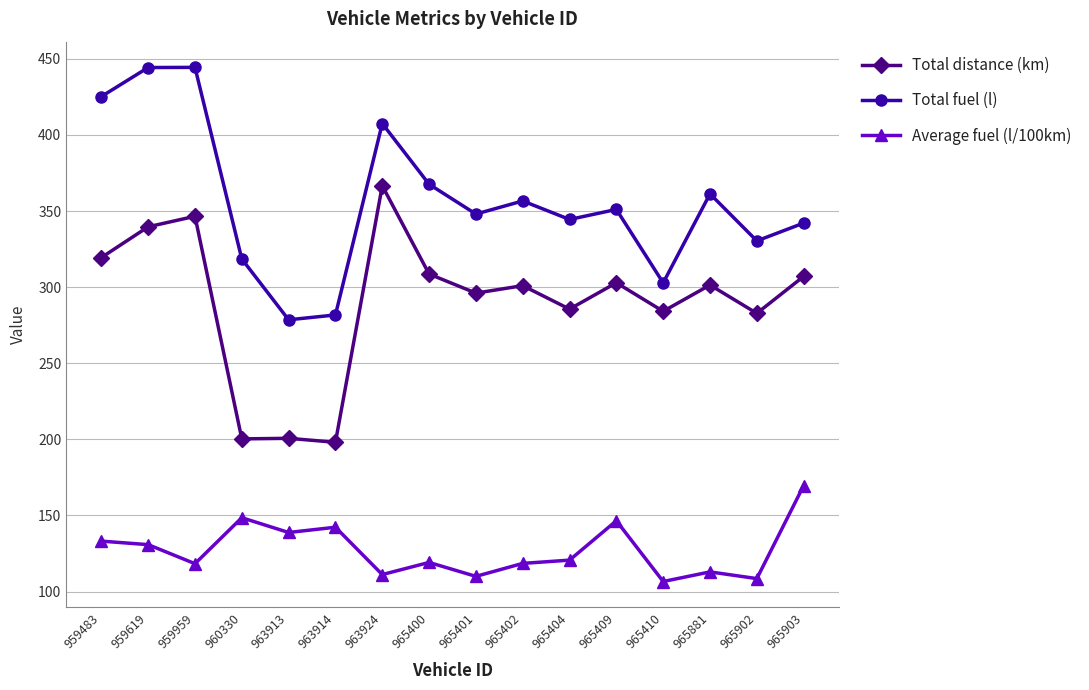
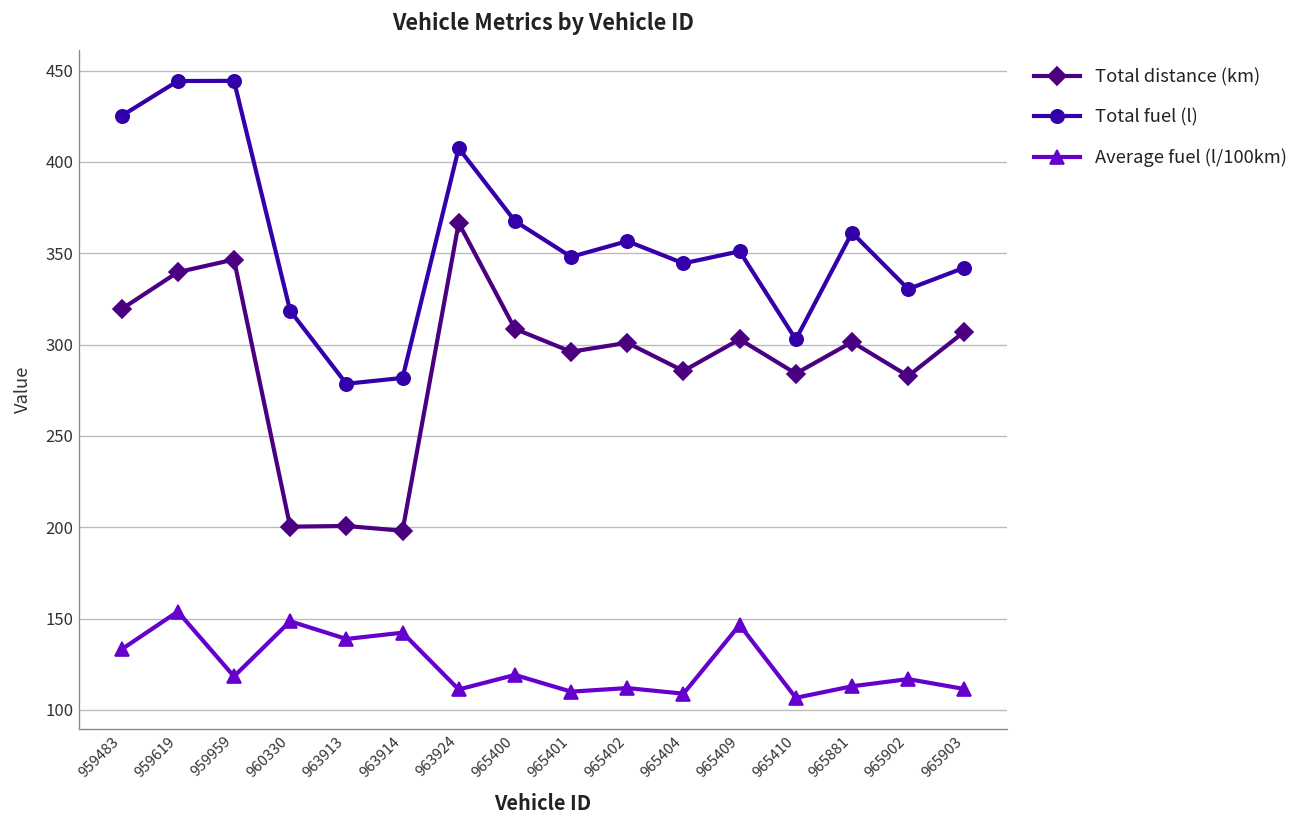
  {
    "Average fuel (l/100km)": {
      "959483": 133,
-     "959619": 131,
+     "959619": 154,
      "959959": 118,
      "960330": 149,
      "963913": 139,
      "963914": 142,
      "963924": 111,
      "965400": 119,
      "965401": 110,
-     "965402": 118,
-     "965404": 121,
+     "965402": 112,
+     "965404": 109,
      "965409": 147,
      "965410": 107,
      "965881": 113,
-     "965902": 109,
-     "965903": 170
+     "965902": 117,
+     "965903": 111
    }
  }
